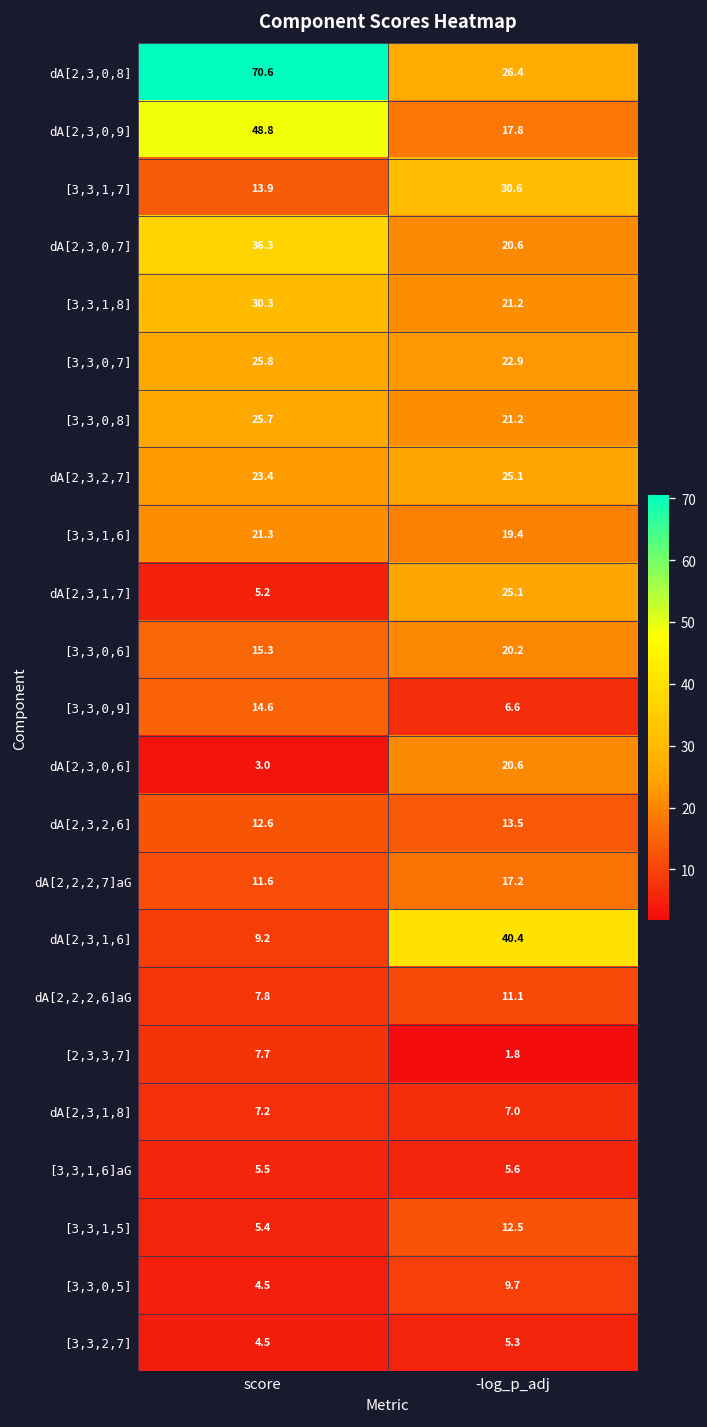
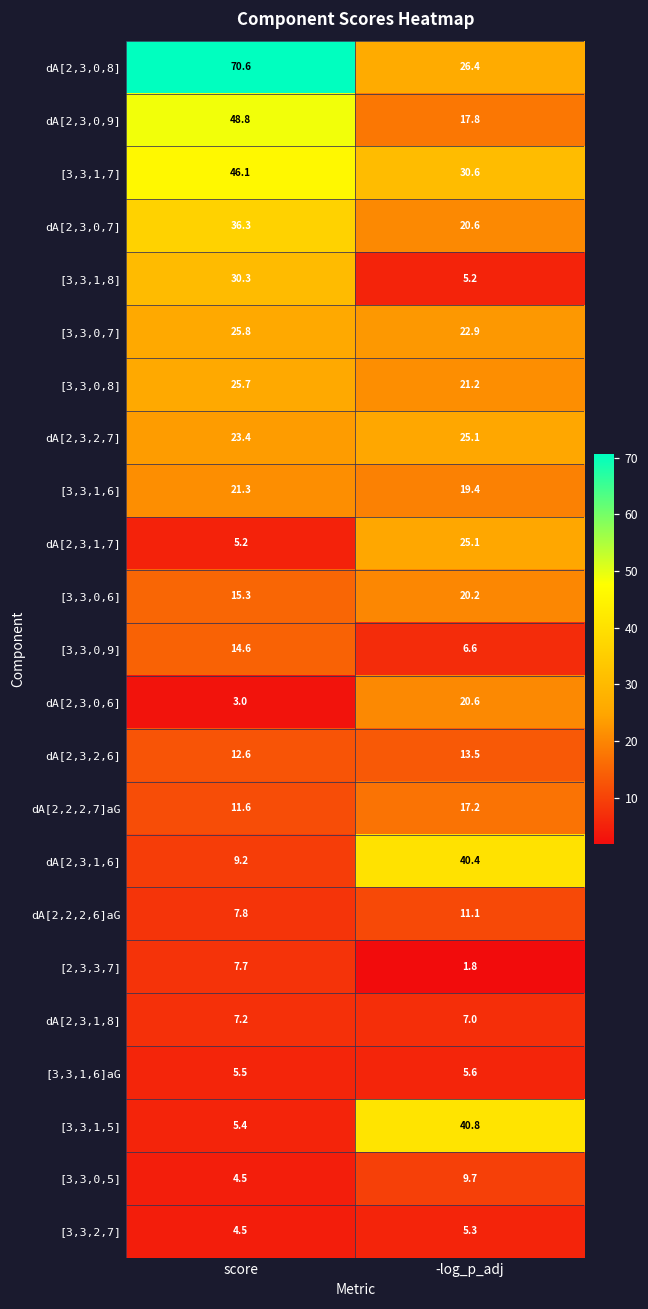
  {
    "dA[2,3,0,8]": {
      "score": 70.6,
      "-log_p_adj": 26.4
    },
    "dA[2,3,0,9]": {
      "score": 48.8,
      "-log_p_adj": 17.8
    },
    "[3,3,1,7]": {
-     "score": 13.9,
+     "score": 46.1,
      "-log_p_adj": 30.6
    },
    "dA[2,3,0,7]": {
      "score": 36.3,
      "-log_p_adj": 20.6
    },
    "[3,3,1,8]": {
      "score": 30.3,
-     "-log_p_adj": 21.2
+     "-log_p_adj": 5.2
    },
    "[3,3,0,7]": {
      "score": 25.8,
      "-log_p_adj": 22.9
    },
    "[3,3,0,8]": {
      "score": 25.7,
      "-log_p_adj": 21.2
    },
    "dA[2,3,2,7]": {
      "score": 23.4,
      "-log_p_adj": 25.1
    },
    "[3,3,1,6]": {
      "score": 21.3,
      "-log_p_adj": 19.4
    },
    "dA[2,3,1,7]": {
      "score": 5.2,
      "-log_p_adj": 25.1
    },
    "[3,3,0,6]": {
      "score": 15.3,
      "-log_p_adj": 20.2
    },
    "[3,3,0,9]": {
      "score": 14.6,
      "-log_p_adj": 6.6
    },
    "dA[2,3,0,6]": {
      "score": 3.0,
      "-log_p_adj": 20.6
    },
    "dA[2,3,2,6]": {
      "score": 12.6,
      "-log_p_adj": 13.5
    },
    "dA[2,2,2,7]aG": {
      "score": 11.6,
      "-log_p_adj": 17.2
    },
    "dA[2,3,1,6]": {
      "score": 9.2,
      "-log_p_adj": 40.4
    },
    "dA[2,2,2,6]aG": {
      "score": 7.8,
      "-log_p_adj": 11.1
    },
    "[2,3,3,7]": {
      "score": 7.7,
      "-log_p_adj": 1.8
    },
    "dA[2,3,1,8]": {
      "score": 7.2,
      "-log_p_adj": 7.0
    },
    "[3,3,1,6]aG": {
      "score": 5.5,
      "-log_p_adj": 5.6
    },
    "[3,3,1,5]": {
      "score": 5.4,
-     "-log_p_adj": 12.5
+     "-log_p_adj": 40.8
    },
    "[3,3,0,5]": {
      "score": 4.5,
      "-log_p_adj": 9.7
    },
    "[3,3,2,7]": {
      "score": 4.5,
      "-log_p_adj": 5.3
    }
  }
